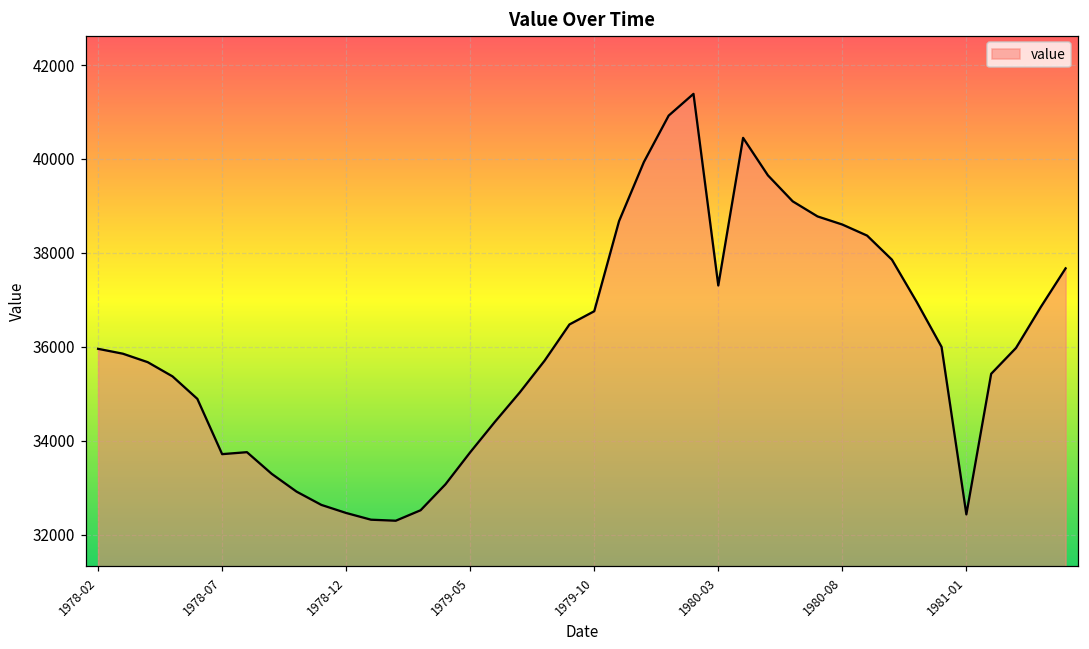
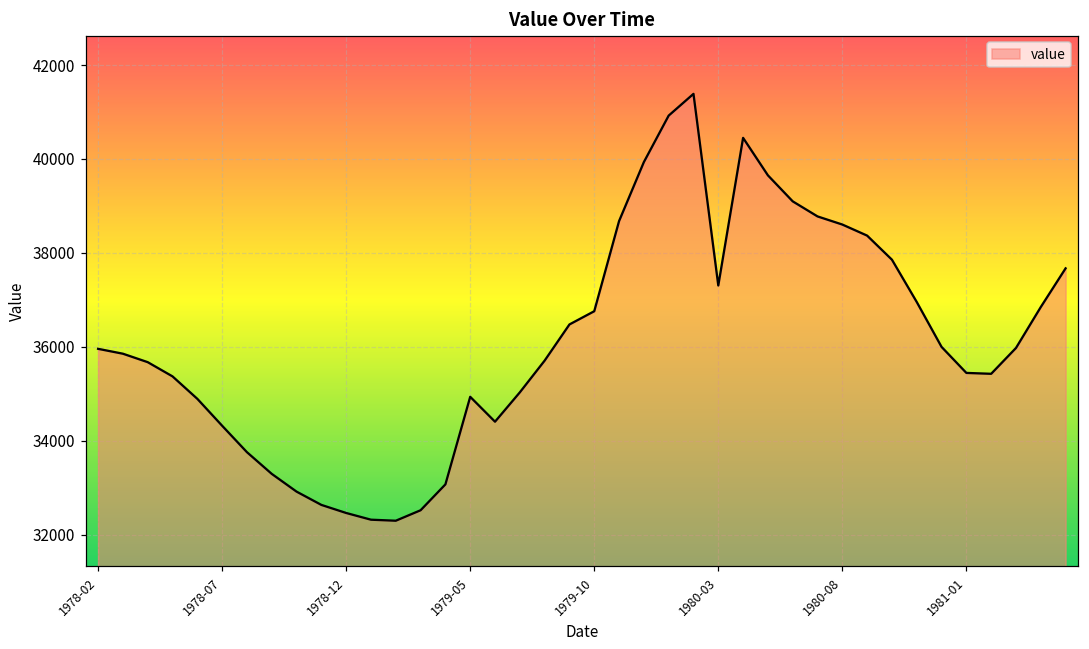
  {
    "1978-02": 36000,
-   "1978-07": 33700,
+   "1978-07": 34300,
    "1978-12": 32500,
-   "1979-05": 33800,
+   "1979-05": 34900,
    "1979-10": 36800,
    "1980-03": 37300,
    "1980-08": 38600,
-   "1981-01": 32400
+   "1981-01": 35400
  }
